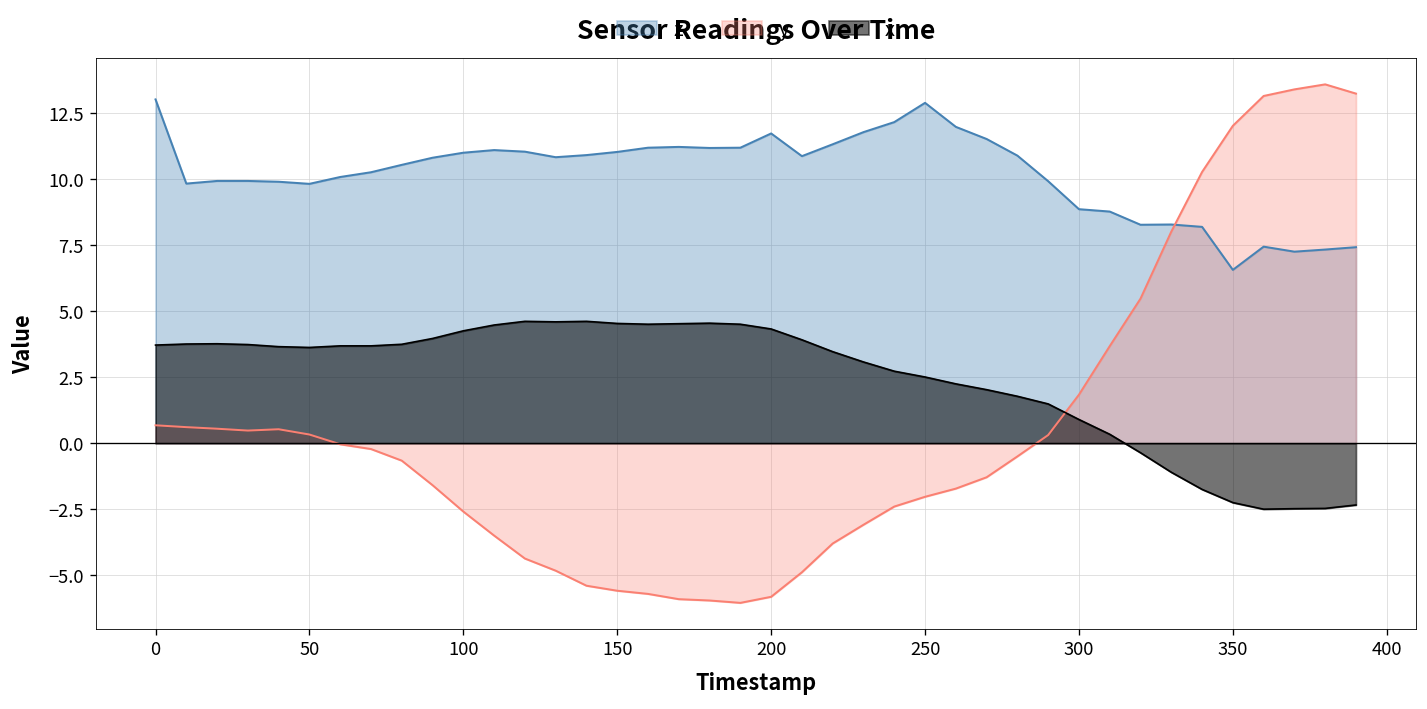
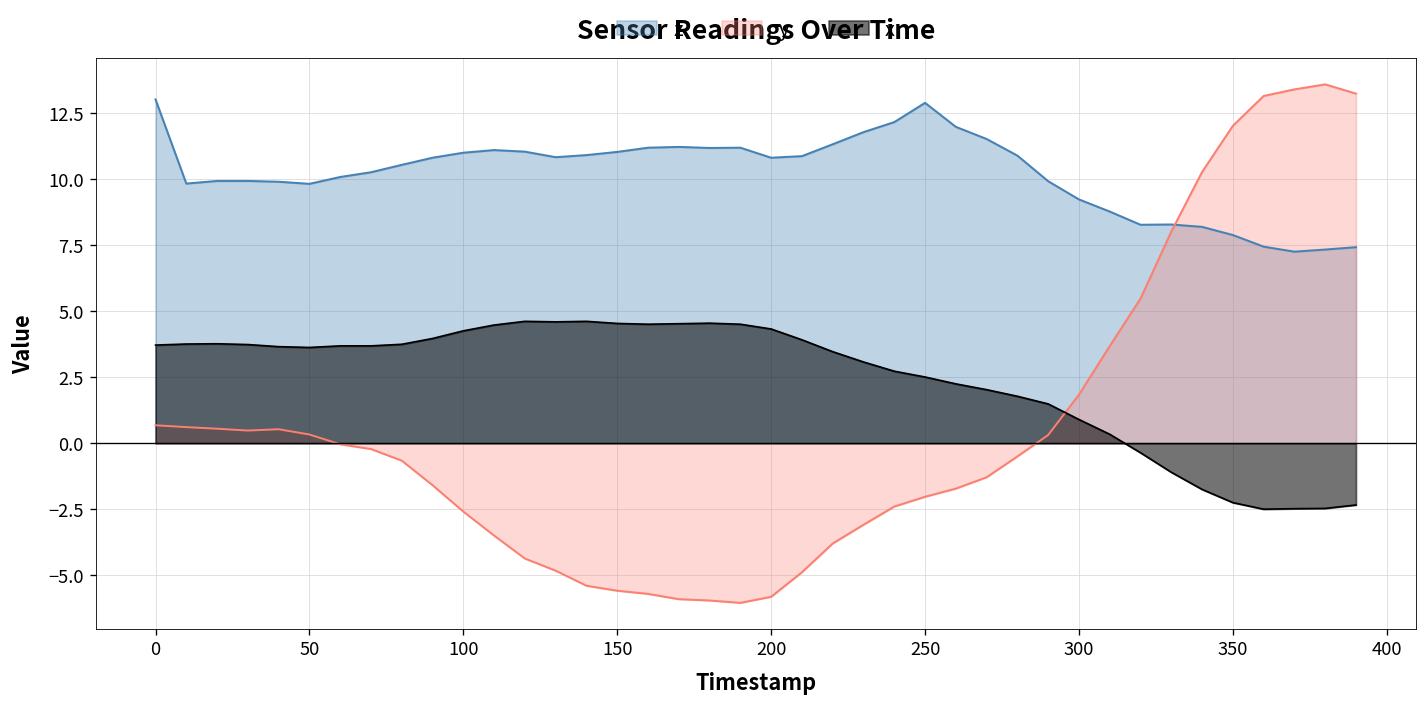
  {
    "z": {
      "0": 13.0,
      "50": 9.8,
      "100": 11.0,
      "150": 11.0,
-     "200": 11.7,
+     "200": 10.8,
      "250": 12.9,
-     "300": 8.9,
-     "350": 6.6
+     "300": 9.2,
+     "350": 7.9
    }
  }
